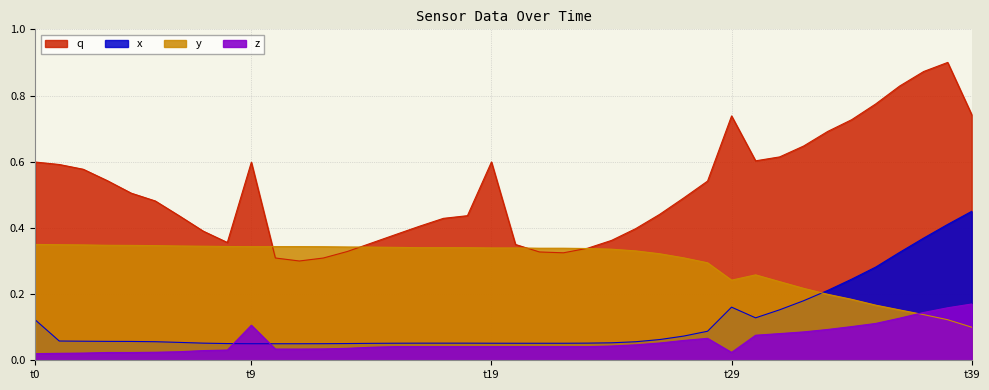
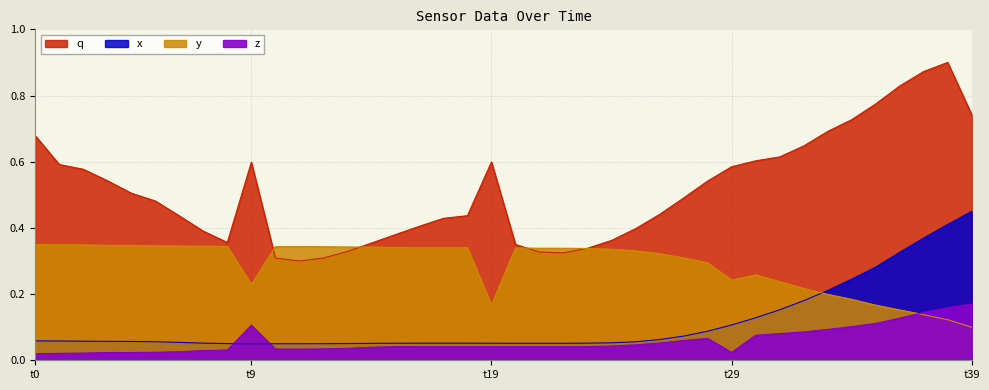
  {
    "q": {
-     "t0": 0.60,
+     "t0": 0.68,
      "t9": 0.60,
      "t19": 0.60,
-     "t29": 0.74,
+     "t29": 0.58,
      "t39": 0.74
    },
    "x": {
-     "t0": 0.12,
+     "t0": 0.06,
      "t9": 0.05,
      "t19": 0.05,
-     "t29": 0.16,
+     "t29": 0.11,
      "t39": 0.45
    },
    "y": {
      "t0": 0.35,
-     "t9": 0.34,
-     "t19": 0.34,
+     "t9": 0.23,
+     "t19": 0.17,
      "t29": 0.24,
      "t39": 0.10
    },
    "z": {
      "t0": 0.02,
      "t9": 0.11,
      "t19": 0.04,
      "t29": 0.02,
      "t39": 0.17
    }
  }
